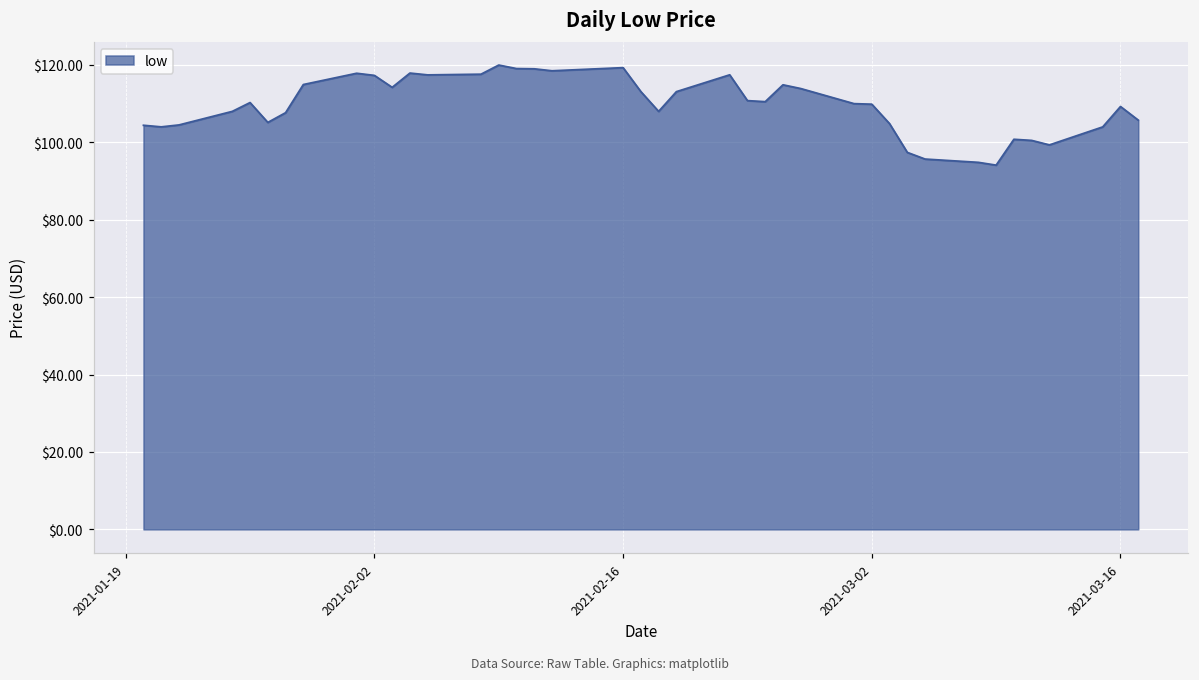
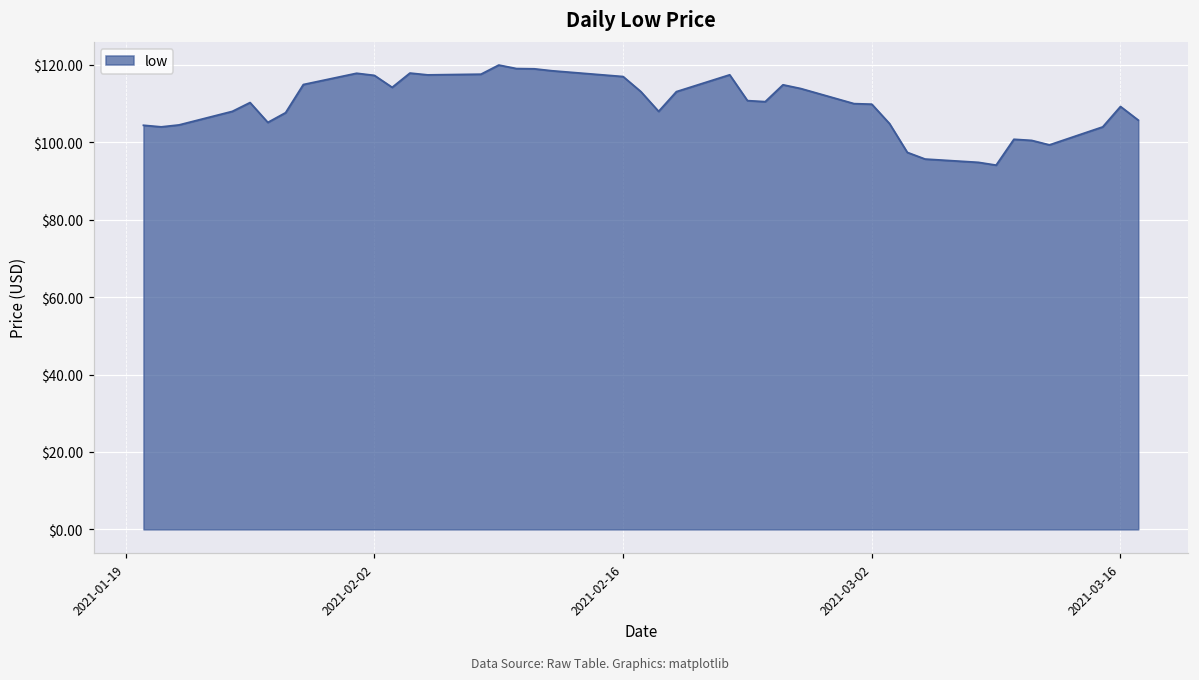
  {
    "2021-02-02": "$117",
-   "2021-02-16": "$119",
+   "2021-02-16": "$117",
    "2021-03-02": "$110",
    "2021-03-16": "$109"
  }
